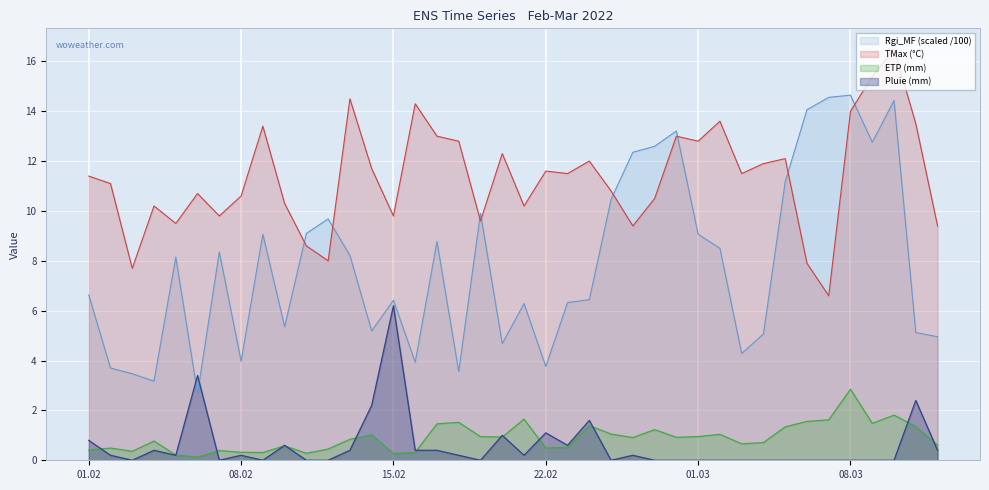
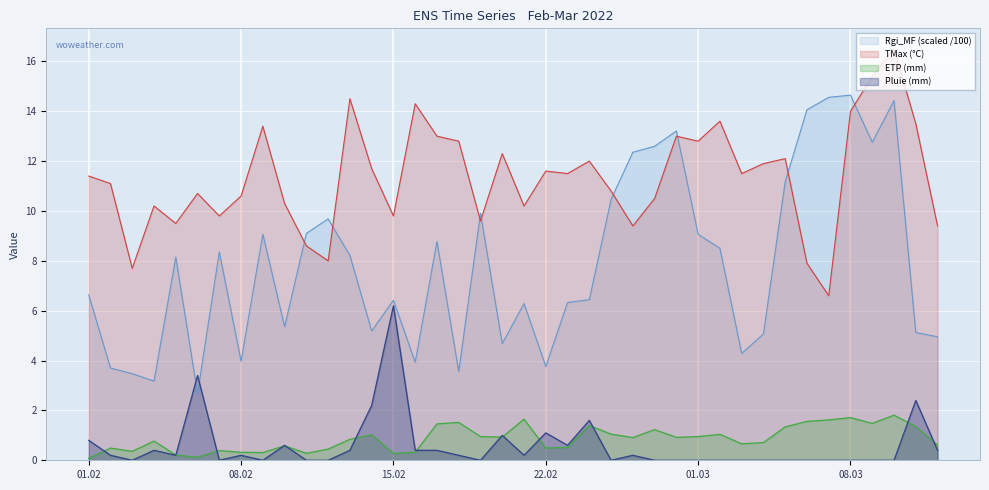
  {
    "Rgi_MF (scaled /100)": {
      "01.02": 6.6,
      "08.02": 4.0,
      "15.02": 6.4,
      "22.02": 3.8,
      "01.03": 9.1,
      "08.03": 14.6
    },
    "TMax (°C)": {
      "01.02": 11.4,
      "08.02": 10.6,
      "15.02": 9.8,
      "22.02": 11.6,
      "01.03": 12.8,
      "08.03": 14.0
    },
    "ETP (mm)": {
-     "01.02": 0.4,
+     "01.02": 0.1,
      "08.02": 0.3,
      "15.02": 0.3,
      "22.02": 0.5,
      "01.03": 1.0,
-     "08.03": 2.9
+     "08.03": 1.7
    },
    "Pluie (mm)": {
      "01.02": 0.8,
      "08.02": 0.2,
      "15.02": 6.2,
      "22.02": 1.1,
      "01.03": 0.0,
      "08.03": 0.0
    }
  }
